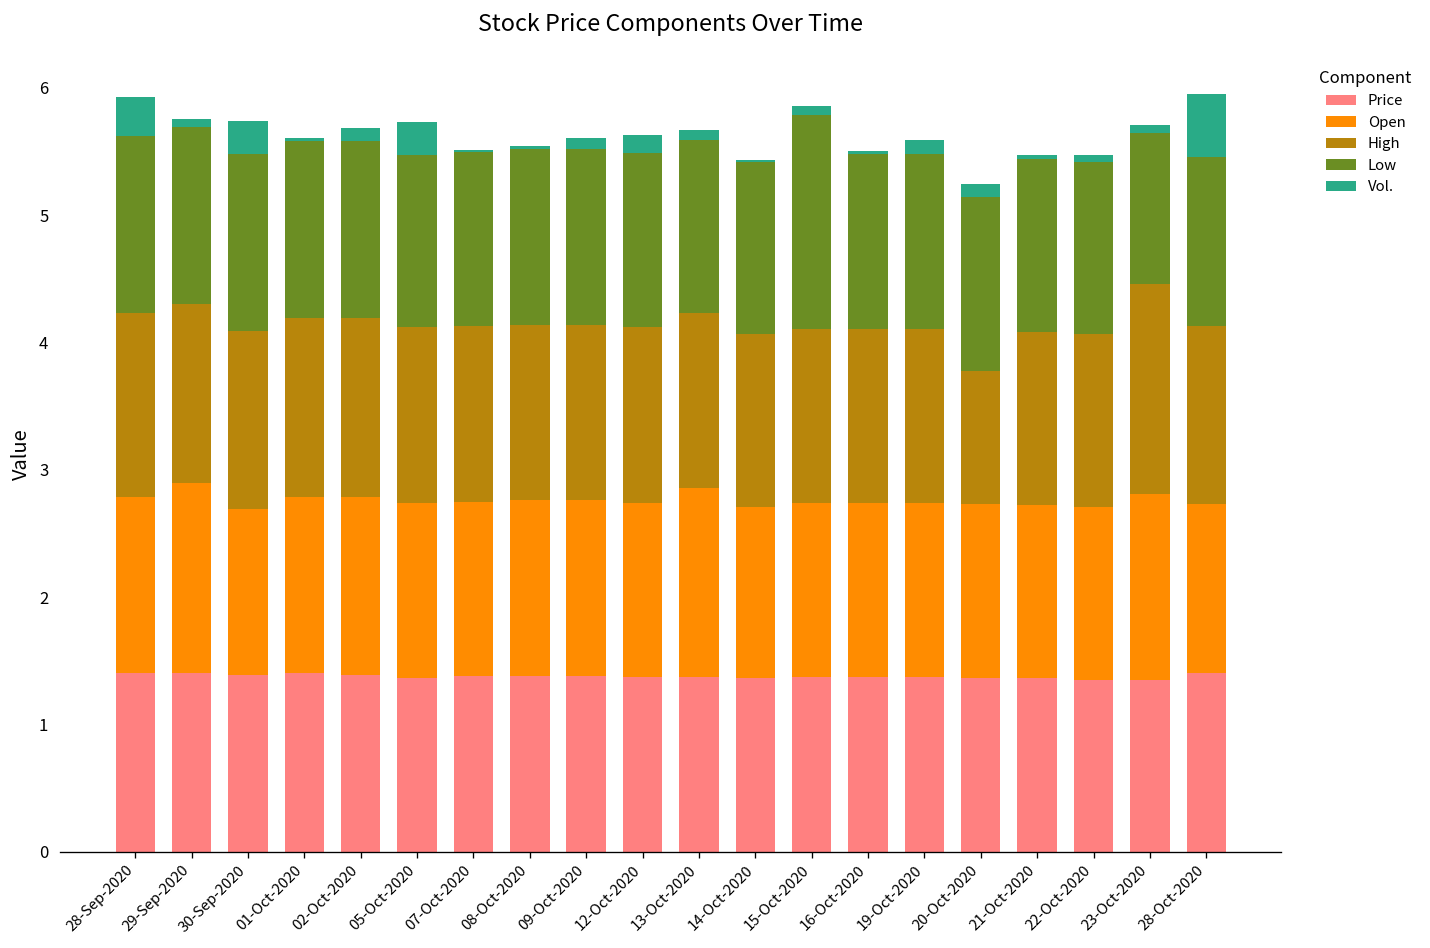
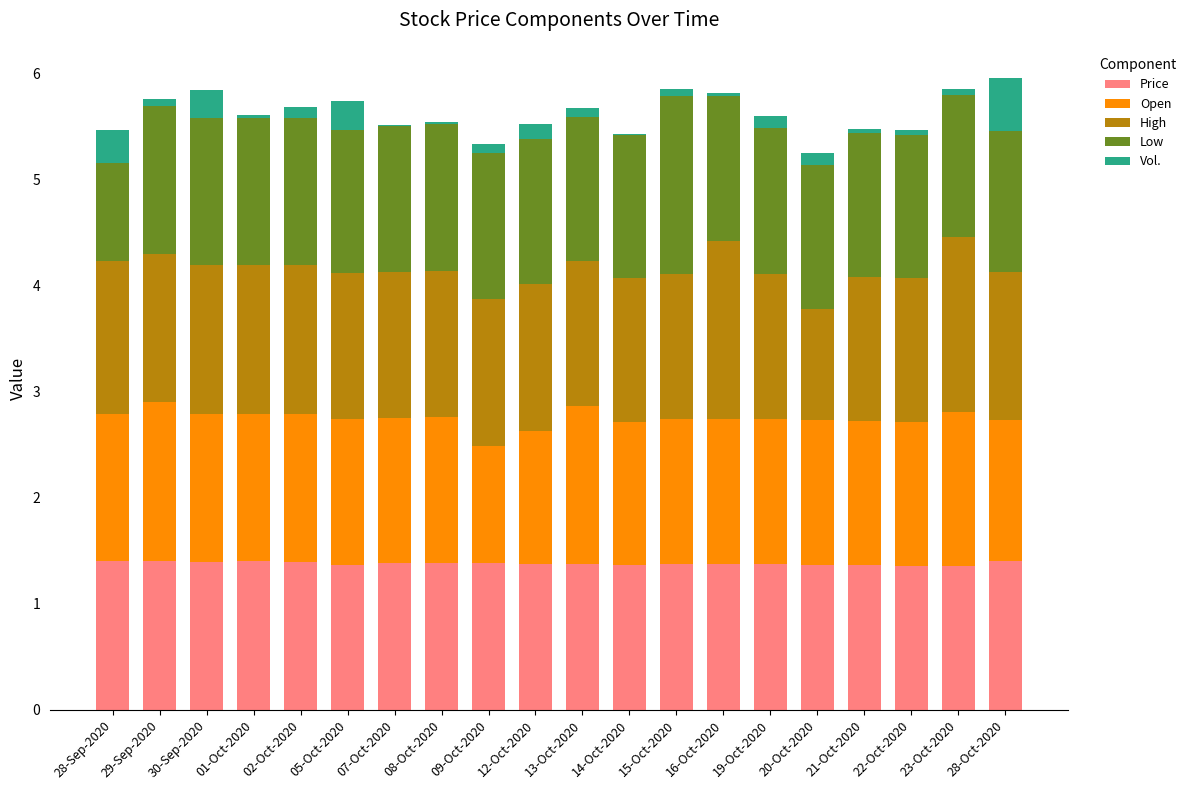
  {
    "Price": {
      "28-Sep-2020": 1.40,
      "29-Sep-2020": 1.40,
      "30-Sep-2020": 1.39,
      "01-Oct-2020": 1.40,
      "02-Oct-2020": 1.39,
      "05-Oct-2020": 1.36,
      "07-Oct-2020": 1.38,
      "08-Oct-2020": 1.38,
      "09-Oct-2020": 1.38,
      "12-Oct-2020": 1.37,
      "13-Oct-2020": 1.37,
      "14-Oct-2020": 1.36,
      "15-Oct-2020": 1.37,
      "16-Oct-2020": 1.37,
      "19-Oct-2020": 1.37,
      "20-Oct-2020": 1.36,
      "21-Oct-2020": 1.36,
      "22-Oct-2020": 1.35,
      "23-Oct-2020": 1.35,
      "28-Oct-2020": 1.40
    },
    "Open": {
      "28-Sep-2020": 1.39,
      "29-Sep-2020": 1.50,
-     "30-Sep-2020": 1.3,
+     "30-Sep-2020": 1.4,
      "01-Oct-2020": 1.39,
      "02-Oct-2020": 1.40,
      "05-Oct-2020": 1.38,
      "07-Oct-2020": 1.37,
      "08-Oct-2020": 1.38,
-     "09-Oct-2020": 1.38,
-     "12-Oct-2020": 1.37,
+     "09-Oct-2020": 1.11,
+     "12-Oct-2020": 1.26,
      "13-Oct-2020": 1.49,
      "14-Oct-2020": 1.35,
      "15-Oct-2020": 1.37,
      "16-Oct-2020": 1.37,
      "19-Oct-2020": 1.37,
      "20-Oct-2020": 1.37,
      "21-Oct-2020": 1.36,
      "22-Oct-2020": 1.36,
      "23-Oct-2020": 1.46,
      "28-Oct-2020": 1.33
    },
    "High": {
      "28-Sep-2020": 1.44,
      "29-Sep-2020": 1.40,
      "30-Sep-2020": 1.40,
      "01-Oct-2020": 1.40,
      "02-Oct-2020": 1.40,
      "05-Oct-2020": 1.38,
      "07-Oct-2020": 1.38,
      "08-Oct-2020": 1.38,
      "09-Oct-2020": 1.38,
      "12-Oct-2020": 1.38,
      "13-Oct-2020": 1.37,
      "14-Oct-2020": 1.36,
      "15-Oct-2020": 1.37,
-     "16-Oct-2020": 1.37,
+     "16-Oct-2020": 1.68,
      "19-Oct-2020": 1.37,
      "20-Oct-2020": 1.05,
      "21-Oct-2020": 1.36,
      "22-Oct-2020": 1.36,
      "23-Oct-2020": 1.65,
      "28-Oct-2020": 1.40
    },
    "Low": {
-     "28-Sep-2020": 1.39,
+     "28-Sep-2020": 0.92,
      "29-Sep-2020": 1.39,
      "30-Sep-2020": 1.39,
      "01-Oct-2020": 1.39,
      "02-Oct-2020": 1.39,
      "05-Oct-2020": 1.35,
      "07-Oct-2020": 1.37,
      "08-Oct-2020": 1.38,
      "09-Oct-2020": 1.38,
      "12-Oct-2020": 1.37,
      "13-Oct-2020": 1.36,
      "14-Oct-2020": 1.35,
      "15-Oct-2020": 1.68,
      "16-Oct-2020": 1.37,
      "19-Oct-2020": 1.37,
      "20-Oct-2020": 1.36,
      "21-Oct-2020": 1.36,
      "22-Oct-2020": 1.35,
-     "23-Oct-2020": 1.19,
+     "23-Oct-2020": 1.34,
      "28-Oct-2020": 1.33
    },
    "Vol.": {
      "28-Sep-2020": 0.31,
      "29-Sep-2020": 0.07,
      "30-Sep-2020": 0.26,
      "01-Oct-2020": 0.03,
      "02-Oct-2020": 0.10,
      "05-Oct-2020": 0.26,
      "09-Oct-2020": 0.08,
      "12-Oct-2020": 0.14,
      "13-Oct-2020": 0.08,
      "15-Oct-2020": 0.07,
      "16-Oct-2020": 0.03,
      "19-Oct-2020": 0.11,
      "20-Oct-2020": 0.11,
      "21-Oct-2020": 0.04,
      "22-Oct-2020": 0.05,
      "23-Oct-2020": 0.06,
      "28-Oct-2020": 0.49
    }
  }
